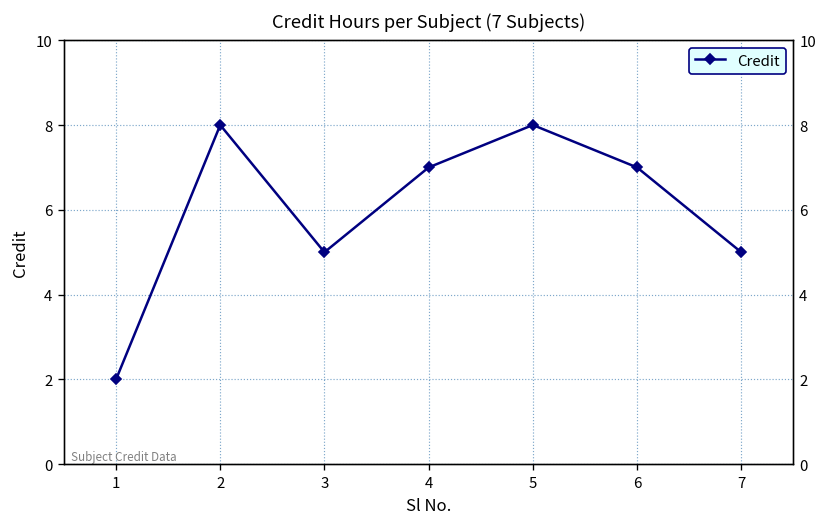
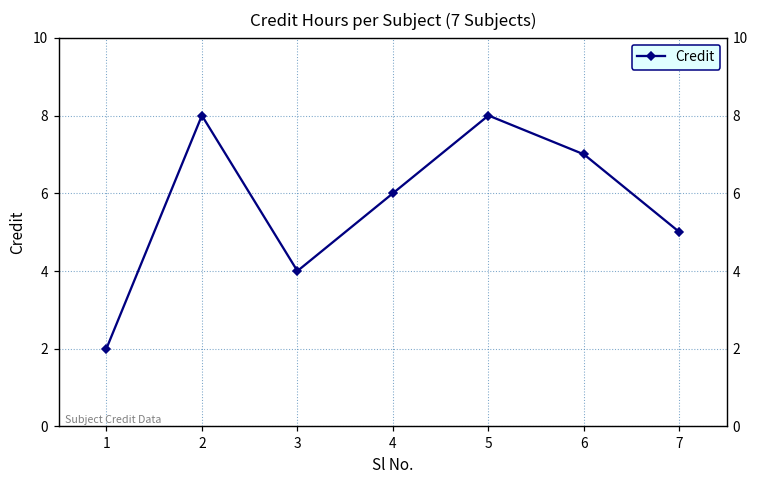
  {
    "1": 2,
    "2": 8,
-   "3": 5,
-   "4": 7,
+   "3": 4,
+   "4": 6,
    "5": 8,
    "6": 7,
    "7": 5
  }
